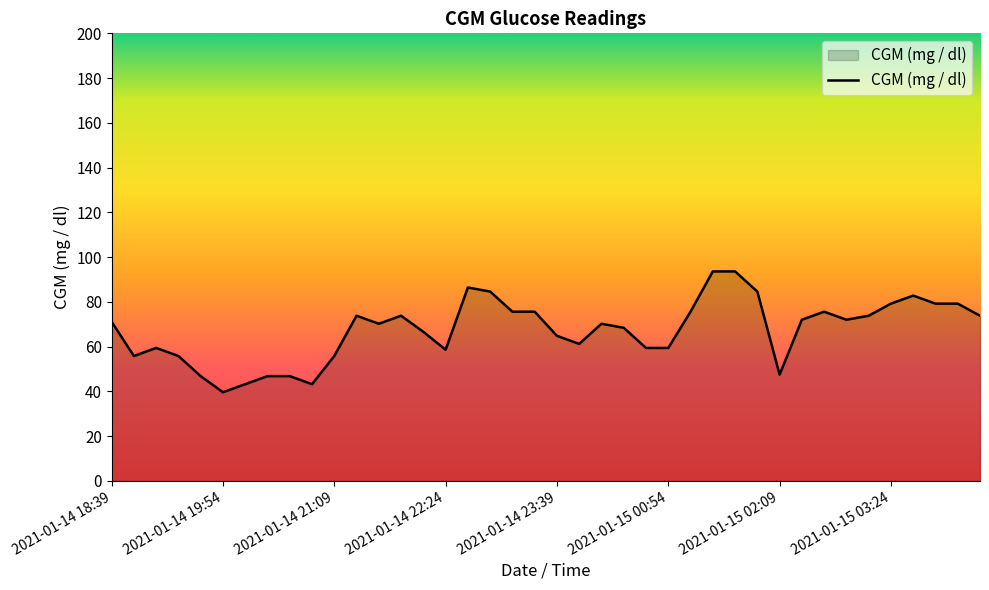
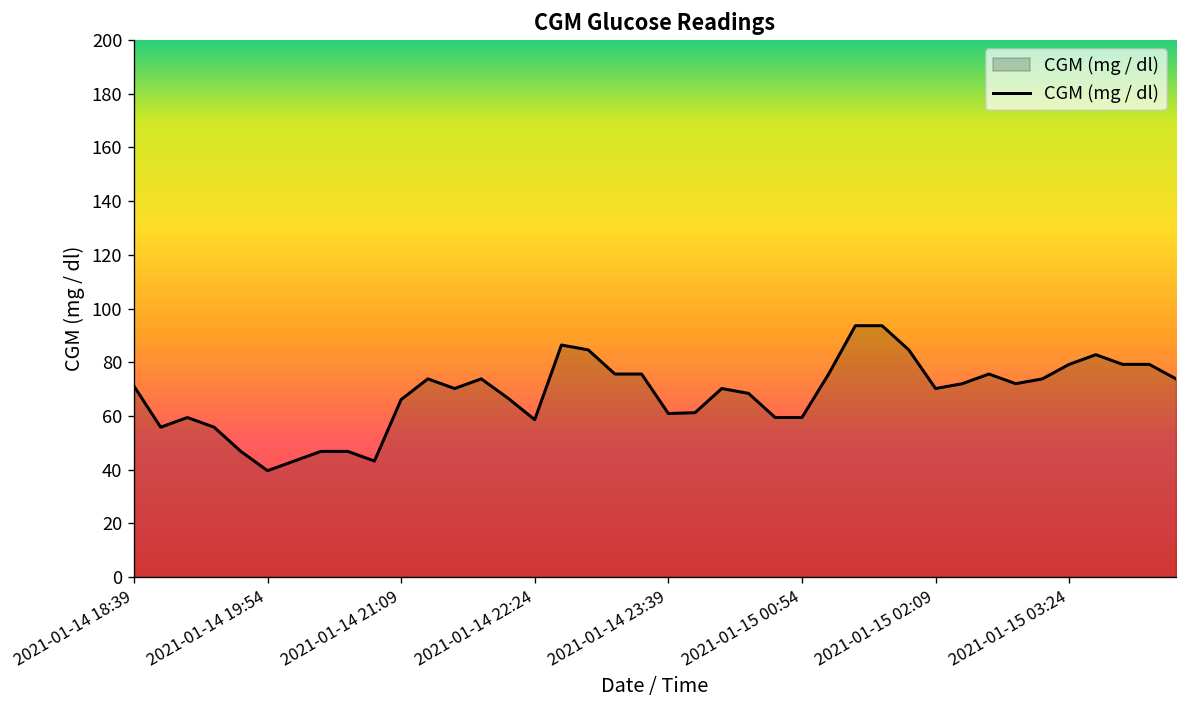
  {
    "2021-01-14 18:39": 71,
    "2021-01-14 19:54": 40,
-   "2021-01-14 21:09": 56,
+   "2021-01-14 21:09": 66,
    "2021-01-14 22:24": 59,
-   "2021-01-14 23:39": 65,
+   "2021-01-14 23:39": 61,
    "2021-01-15 00:54": 59,
-   "2021-01-15 02:09": 48,
+   "2021-01-15 02:09": 70,
    "2021-01-15 03:24": 79
  }
